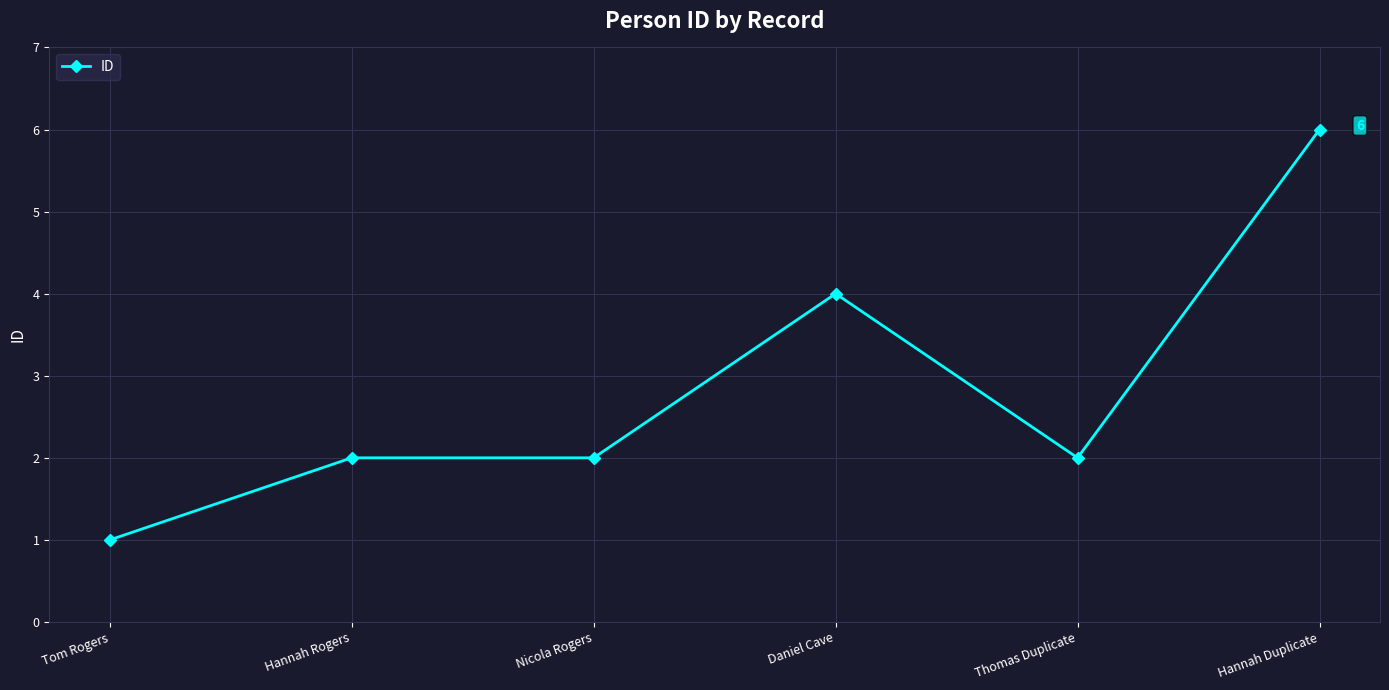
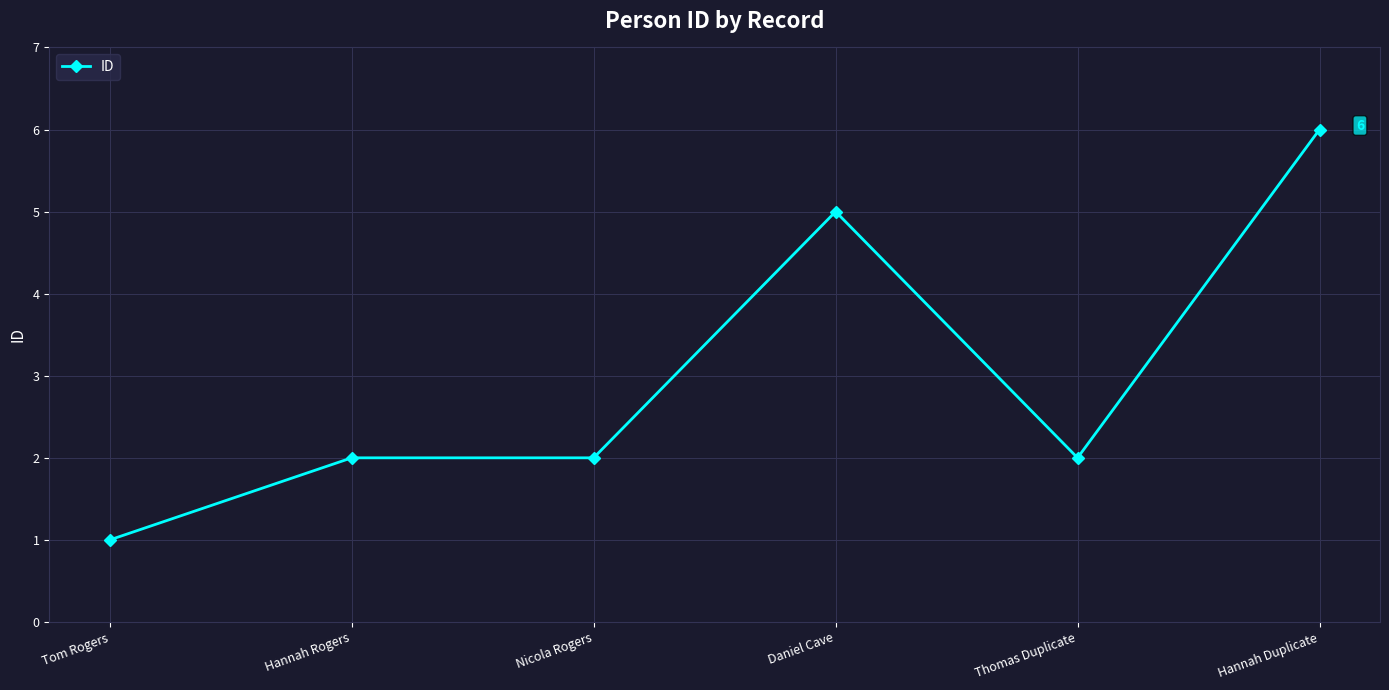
  {
    "Tom Rogers": 1,
    "Hannah Rogers": 2,
    "Nicola Rogers": 2,
-   "Daniel Cave": 4,
+   "Daniel Cave": 5,
    "Thomas Duplicate": 2,
    "Hannah Duplicate": 6
  }
